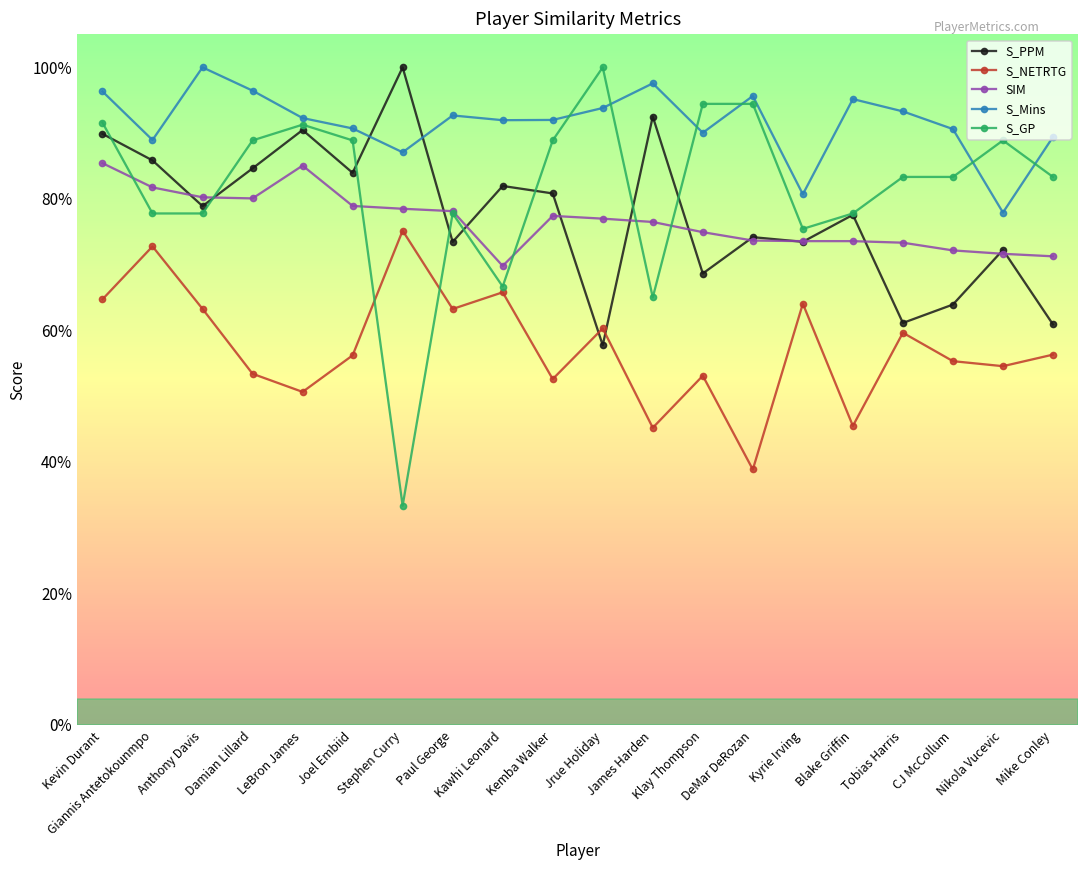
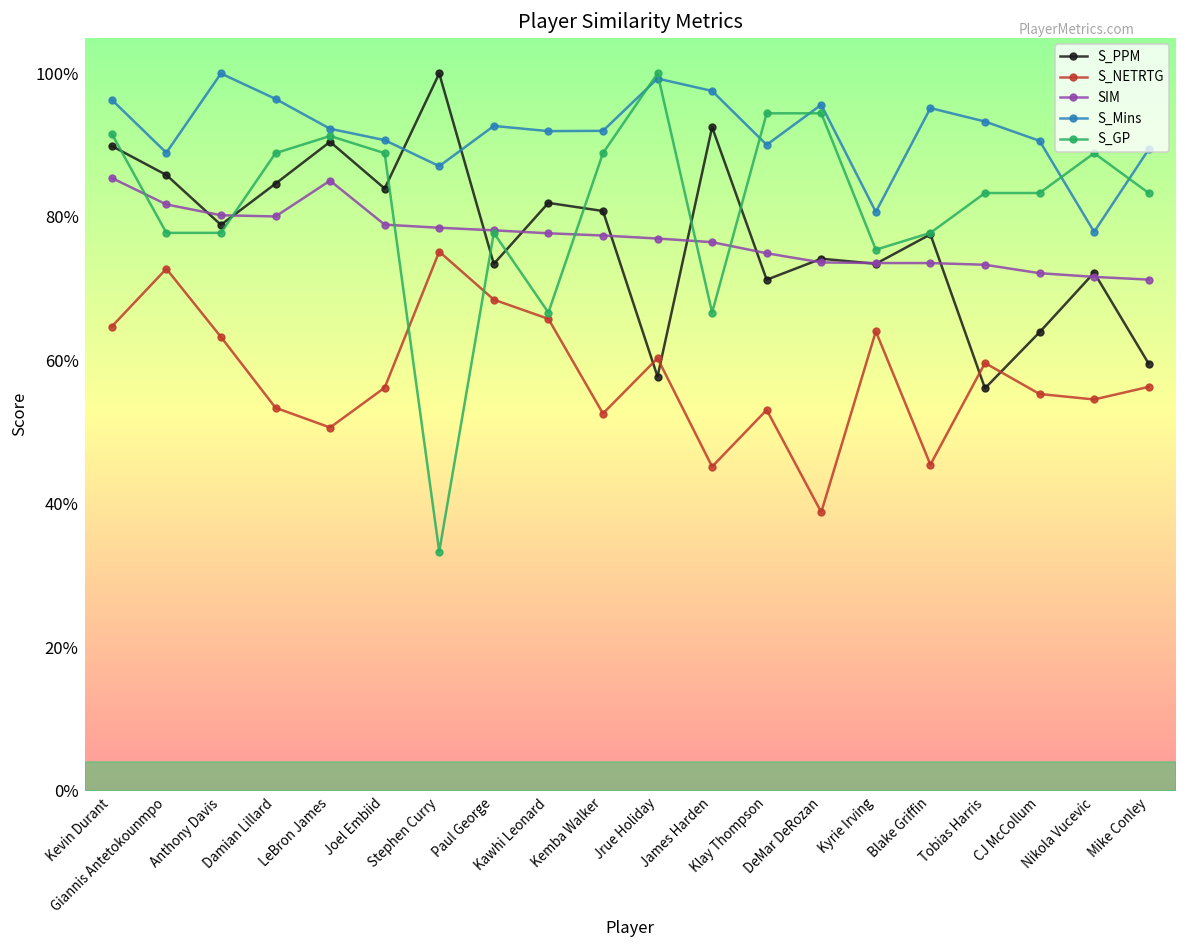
  {
    "S_PPM": {
      "Kevin Durant": "90%",
      "Giannis Antetokounmpo": "86%",
      "Anthony Davis": "79%",
      "Damian Lillard": "85%",
      "LeBron James": "90%",
      "Joel Embiid": "84%",
      "Stephen Curry": "100%",
      "Paul George": "73%",
      "Kawhi Leonard": "82%",
      "Kemba Walker": "81%",
      "Jrue Holiday": "58%",
      "James Harden": "93%",
-     "Klay Thompson": "69%",
+     "Klay Thompson": "71%",
      "DeMar DeRozan": "74%",
-     "Tobias Harris": "61%",
+     "Tobias Harris": "56%",
      "CJ McCollum": "64%",
      "Nikola Vucevic": "72%",
-     "Mike Conley": "61%"
+     "Mike Conley": "60%"
    },
    "S_NETRTG": {
      "Kevin Durant": "65%",
      "Giannis Antetokounmpo": "73%",
      "Anthony Davis": "63%",
      "Damian Lillard": "53%",
      "LeBron James": "51%",
      "Joel Embiid": "56%",
      "Stephen Curry": "75%",
-     "Paul George": "63%",
+     "Paul George": "68%",
      "Kawhi Leonard": "66%",
      "Kemba Walker": "53%",
      "Jrue Holiday": "60%",
      "James Harden": "45%",
      "Klay Thompson": "53%",
      "DeMar DeRozan": "39%",
      "Kyrie Irving": "64%",
      "Blake Griffin": "45%",
      "Tobias Harris": "60%",
      "CJ McCollum": "55%",
      "Nikola Vucevic": "55%",
      "Mike Conley": "56%"
    },
    "SIM": {
      "Kevin Durant": "85%",
      "Giannis Antetokounmpo": "82%",
      "Anthony Davis": "80%",
      "Damian Lillard": "80%",
      "LeBron James": "85%",
      "Joel Embiid": "79%",
      "Stephen Curry": "78%",
-     "Kawhi Leonard": "70%",
+     "Kawhi Leonard": "78%",
      "Kemba Walker": "77%",
      "Jrue Holiday": "77%",
      "James Harden": "76%",
      "Klay Thompson": "75%",
      "DeMar DeRozan": "74%",
      "Blake Griffin": "74%",
      "Tobias Harris": "73%",
      "CJ McCollum": "72%",
      "Nikola Vucevic": "72%",
      "Mike Conley": "71%"
    },
    "S_Mins": {
      "Kevin Durant": "96%",
      "Giannis Antetokounmpo": "89%",
      "Anthony Davis": "100%",
      "Damian Lillard": "96%",
      "LeBron James": "92%",
      "Joel Embiid": "91%",
      "Stephen Curry": "87%",
      "Paul George": "93%",
      "Kawhi Leonard": "92%",
      "Kemba Walker": "92%",
-     "Jrue Holiday": "94%",
+     "Jrue Holiday": "99%",
      "James Harden": "98%",
      "Klay Thompson": "90%",
      "DeMar DeRozan": "96%",
      "Kyrie Irving": "81%",
      "Blake Griffin": "95%",
      "Tobias Harris": "93%",
      "CJ McCollum": "91%",
      "Nikola Vucevic": "78%",
      "Mike Conley": "89%"
    },
    "S_GP": {
      "Kevin Durant": "92%",
      "Giannis Antetokounmpo": "78%",
      "Anthony Davis": "78%",
      "Damian Lillard": "89%",
      "LeBron James": "91%",
      "Joel Embiid": "89%",
      "Stephen Curry": "33%",
      "Kawhi Leonard": "67%",
      "Kemba Walker": "89%",
      "Jrue Holiday": "100%",
-     "James Harden": "65%",
+     "James Harden": "67%",
      "Klay Thompson": "94%",
      "DeMar DeRozan": "94%",
      "Kyrie Irving": "75%",
      "Tobias Harris": "83%",
      "CJ McCollum": "83%",
      "Nikola Vucevic": "89%",
      "Mike Conley": "83%"
    }
  }
